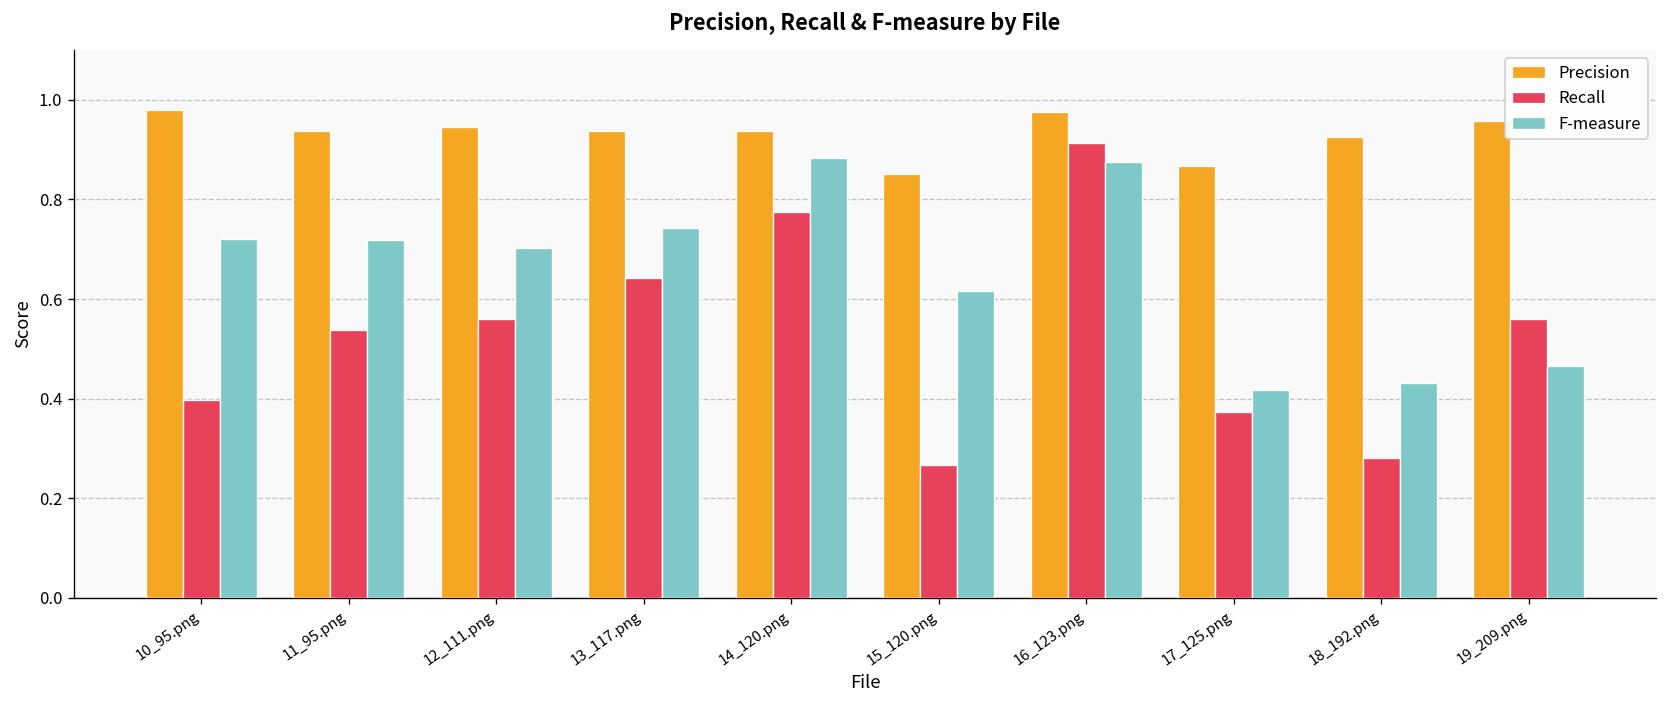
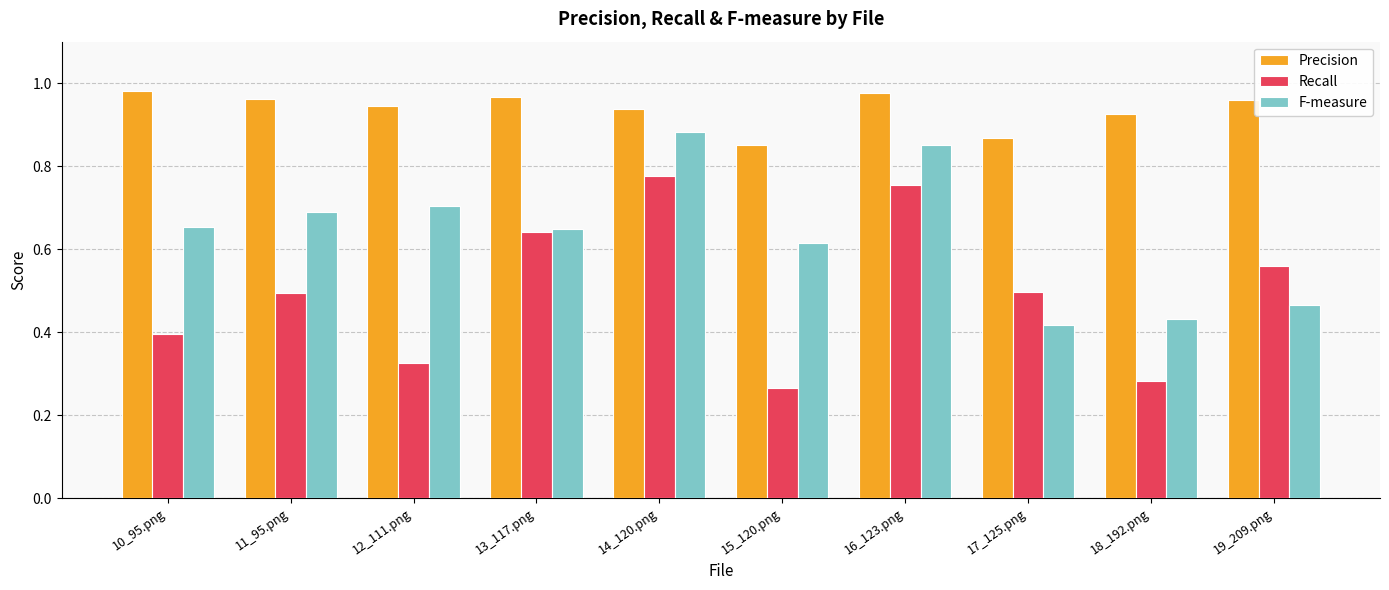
  {
    "Precision": {
      "10_95.png": 0.98,
-     "11_95.png": 0.94,
+     "11_95.png": 0.96,
      "12_111.png": 0.94,
-     "13_117.png": 0.94,
+     "13_117.png": 0.97,
      "14_120.png": 0.94,
      "15_120.png": 0.85,
      "16_123.png": 0.98,
      "17_125.png": 0.87,
      "18_192.png": 0.92,
      "19_209.png": 0.96
    },
    "Recall": {
      "10_95.png": 0.40,
-     "11_95.png": 0.54,
-     "12_111.png": 0.56,
+     "11_95.png": 0.49,
+     "12_111.png": 0.33,
      "13_117.png": 0.64,
      "14_120.png": 0.78,
      "15_120.png": 0.27,
-     "16_123.png": 0.91,
-     "17_125.png": 0.37,
+     "16_123.png": 0.75,
+     "17_125.png": 0.50,
      "18_192.png": 0.28,
      "19_209.png": 0.56
    },
    "F-measure": {
-     "10_95.png": 0.72,
-     "11_95.png": 0.72,
+     "10_95.png": 0.65,
+     "11_95.png": 0.69,
      "12_111.png": 0.70,
-     "13_117.png": 0.74,
+     "13_117.png": 0.65,
      "14_120.png": 0.88,
      "15_120.png": 0.62,
-     "16_123.png": 0.87,
+     "16_123.png": 0.85,
      "17_125.png": 0.42,
      "18_192.png": 0.43,
      "19_209.png": 0.47
    }
  }
